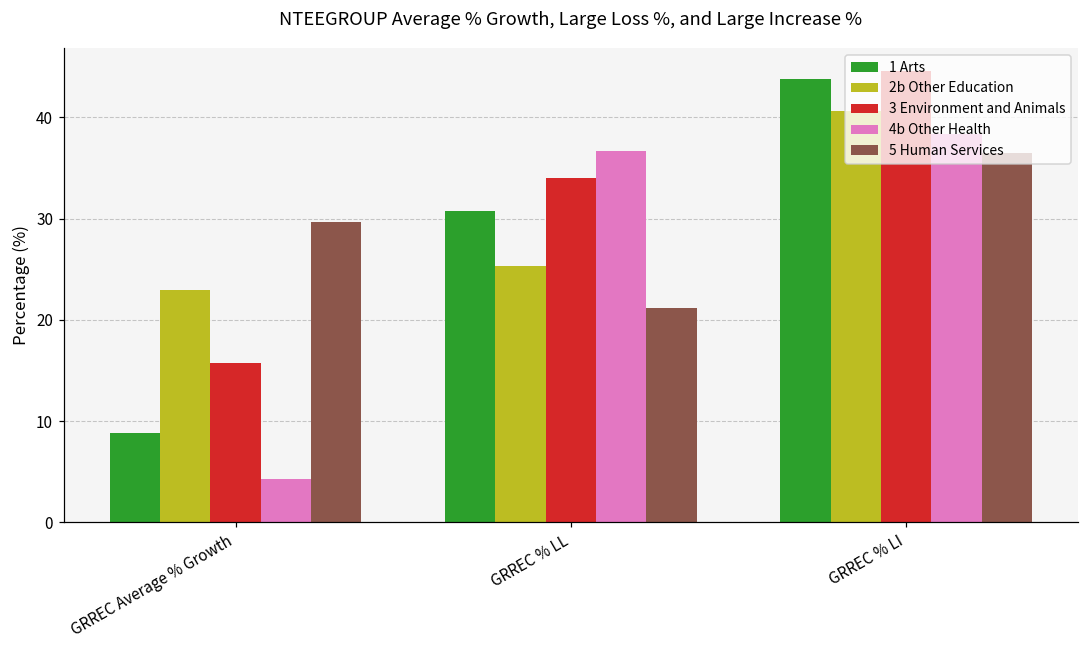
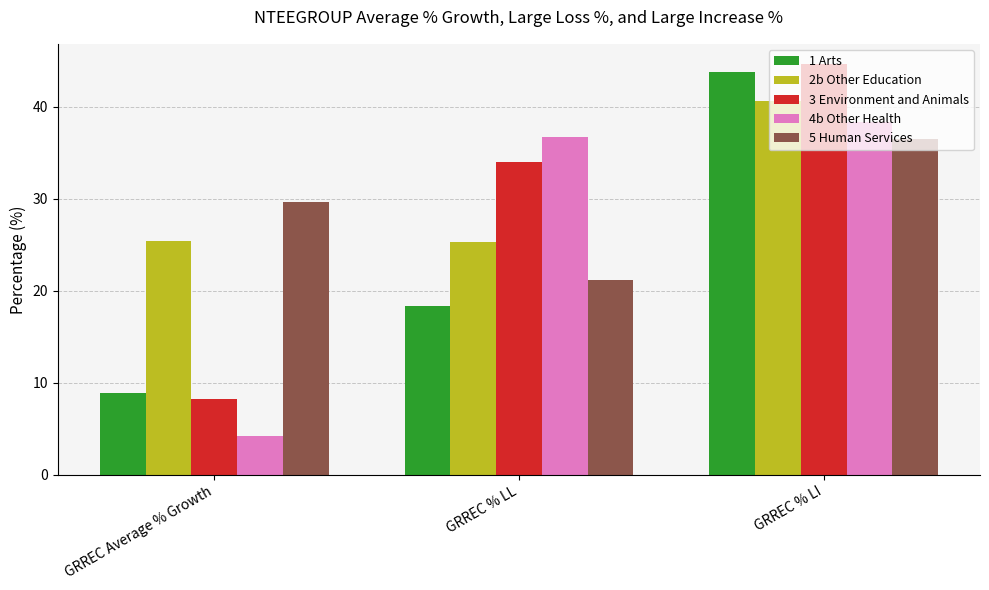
  {
    "1 Arts": {
      "GRREC Average % Growth": 9,
-     "GRREC % LL": 31,
+     "GRREC % LL": 18,
      "GRREC % LI": 44
    },
    "2b Other Education": {
-     "GRREC Average % Growth": 23,
+     "GRREC Average % Growth": 25,
      "GRREC % LL": 25
    },
    "3 Environment and Animals": {
-     "GRREC Average % Growth": 16,
+     "GRREC Average % Growth": 8,
      "GRREC % LL": 34
    },
    "4b Other Health": {
      "GRREC Average % Growth": 4,
      "GRREC % LL": 37
    },
    "5 Human Services": {
      "GRREC Average % Growth": 30,
      "GRREC % LL": 21
    }
  }
